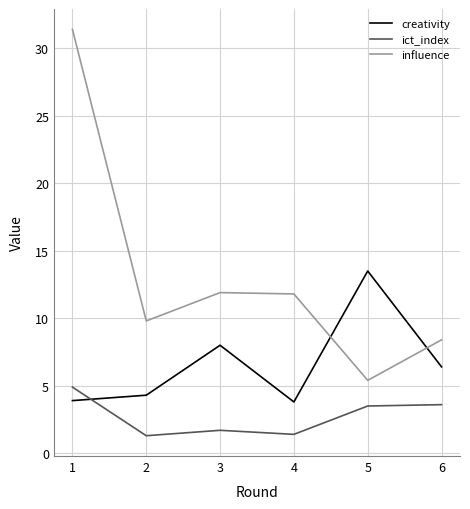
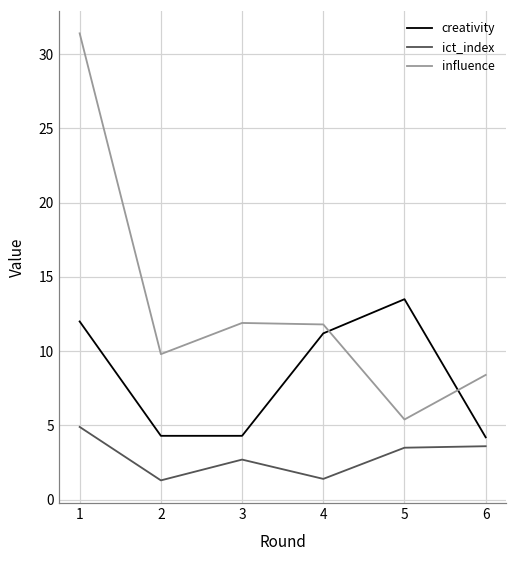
  {
    "creativity": {
-     "1": 3.9,
+     "1": 12.0,
      "2": 4.3,
-     "3": 8.0,
-     "4": 3.8,
+     "3": 4.3,
+     "4": 11.2,
      "5": 13.5,
-     "6": 6.4
+     "6": 4.2
    },
    "ict_index": {
      "1": 4.9,
      "2": 1.3,
-     "3": 1.7,
+     "3": 2.7,
      "4": 1.4,
      "5": 3.5,
      "6": 3.6
    },
    "influence": {
      "1": 31.4,
      "2": 9.8,
      "3": 11.9,
      "4": 11.8,
      "5": 5.4,
      "6": 8.4
    }
  }
